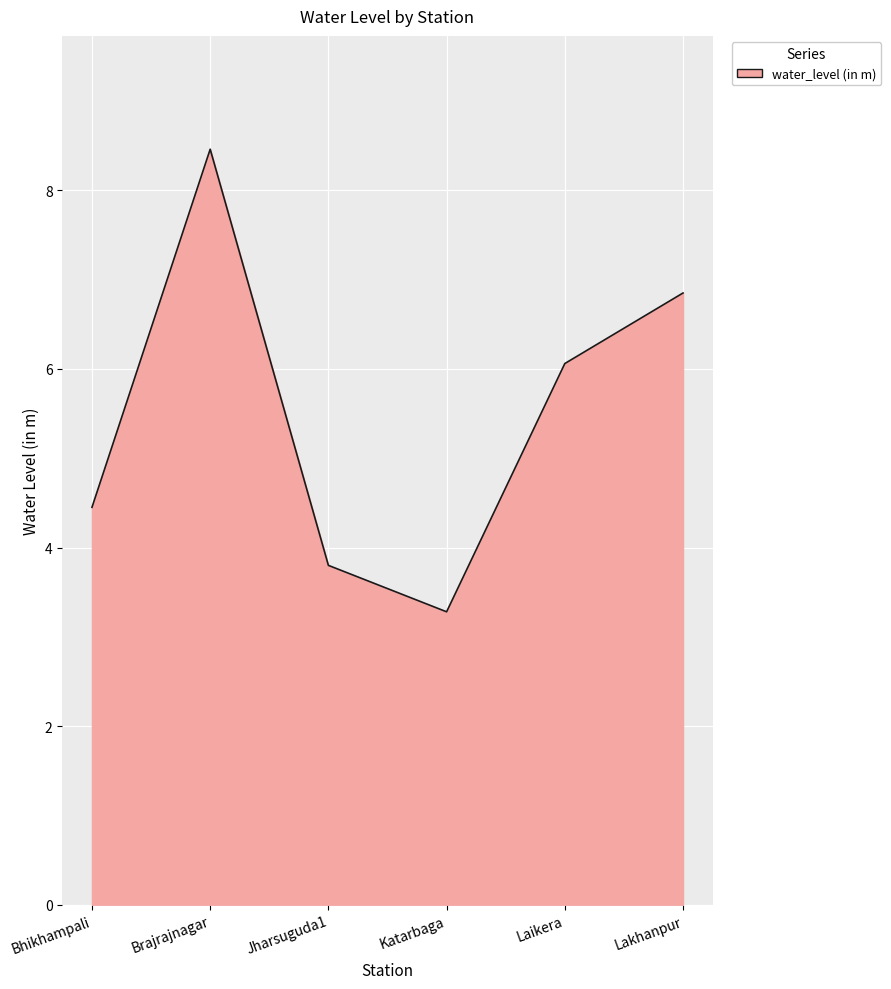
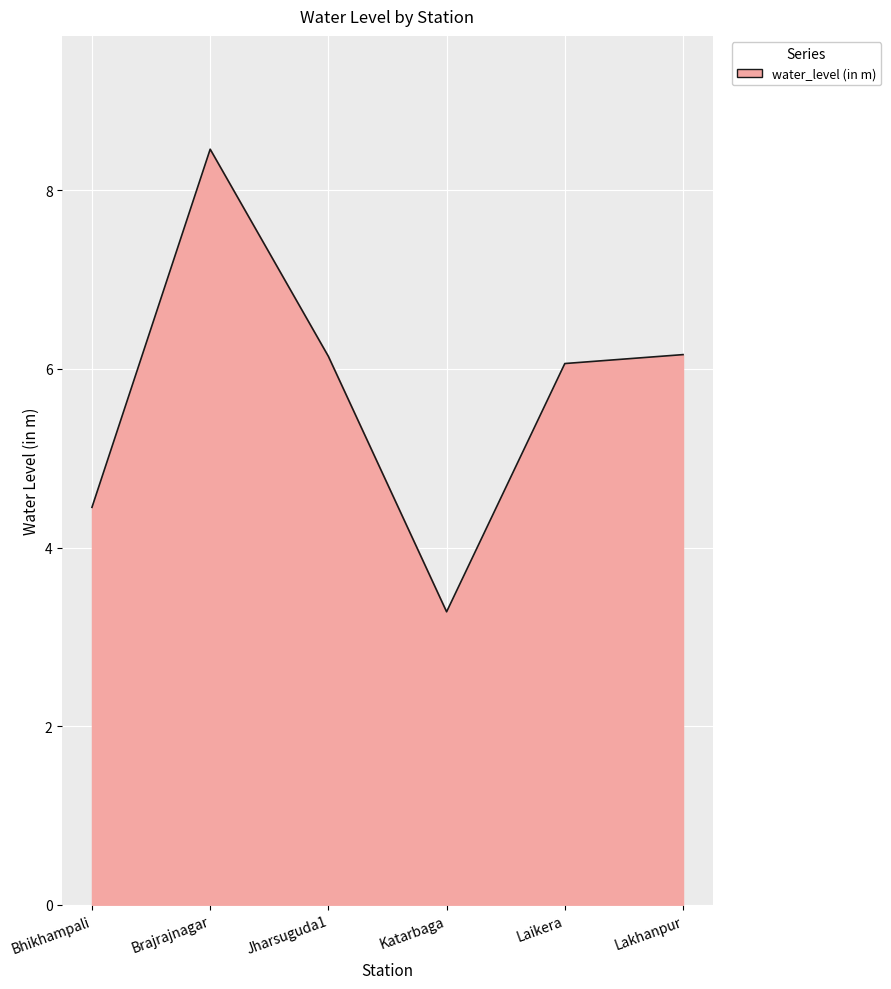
  {
    "Bhikhampali": 4.5,
    "Brajrajnagar": 8.5,
-   "Jharsuguda1": 3.8,
+   "Jharsuguda1": 6.1,
    "Katarbaga": 3.3,
    "Laikera": 6.1,
-   "Lakhanpur": 6.9
+   "Lakhanpur": 6.2
  }
